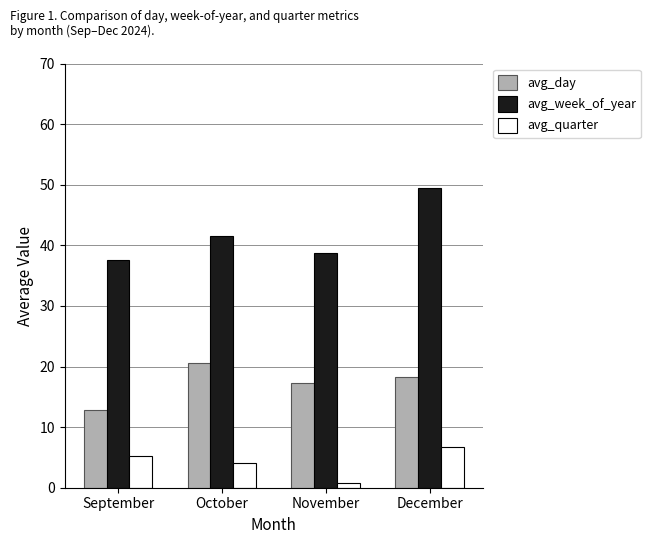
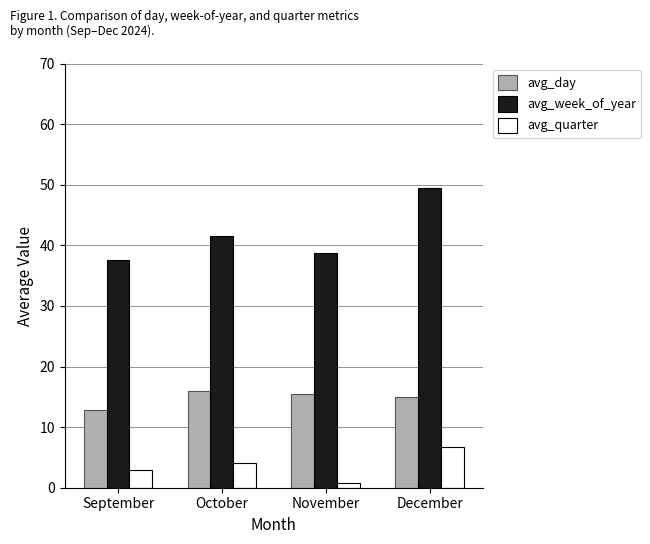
  {
    "avg_day": {
      "September": 13,
-     "October": 21,
-     "November": 17,
-     "December": 18
+     "October": 16,
+     "November": 16,
+     "December": 15
    },
    "avg_week_of_year": {
      "September": 38,
      "October": 42,
      "November": 39,
      "December": 50
    },
    "avg_quarter": {
-     "September": 5,
+     "September": 3,
      "October": 4,
      "November": 1,
      "December": 7
    }
  }
